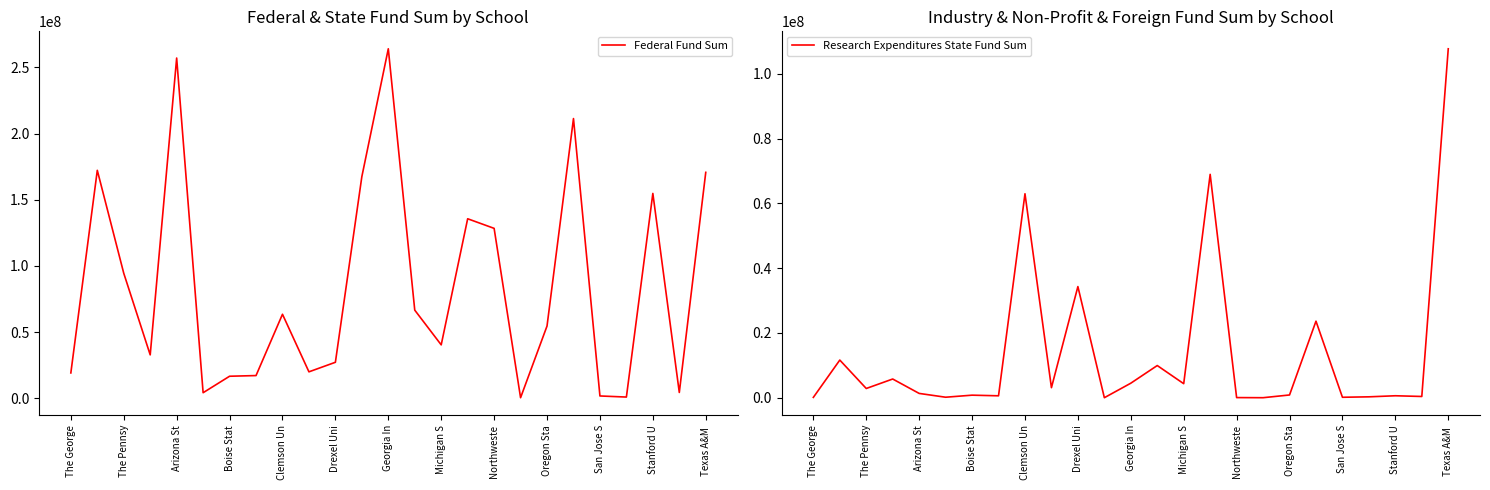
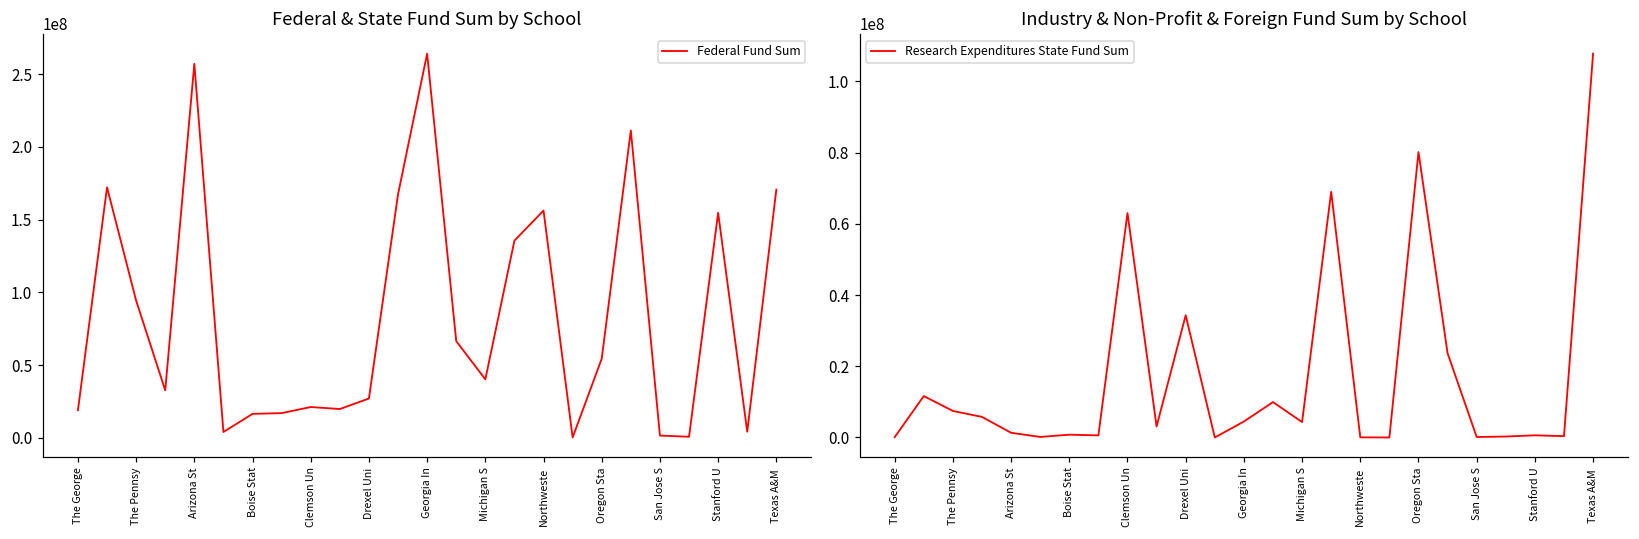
  {
    "Federal & State Fund Sum by School": {
      "The George": 19000000,
      "The Pennsy": 94000000,
      "Arizona St": 257000000,
      "Boise Stat": 17000000,
-     "Clemson Un": 63000000,
+     "Clemson Un": 21000000,
      "Drexel Uni": 27000000,
      "Georgia In": 264000000,
      "Michigan S": 40000000,
-     "Northweste": 128000000,
+     "Northweste": 156000000,
      "Oregon Sta": 55000000,
      "San Jose S": 2000000,
      "Stanford U": 155000000,
      "Texas A&M": 171000000
    },
    "Industry & Non-Profit & Foreign Fund Sum by School": {
      "The George": 0,
-     "The Pennsy": 3000000,
+     "The Pennsy": 7000000,
      "Arizona St": 1000000,
      "Boise Stat": 1000000,
      "Clemson Un": 63000000,
      "Drexel Uni": 34000000,
      "Georgia In": 4000000,
      "Michigan S": 4000000,
      "Northweste": 0,
-     "Oregon Sta": 1000000,
+     "Oregon Sta": 80000000,
      "San Jose S": 0,
      "Stanford U": 1000000,
      "Texas A&M": 108000000
    }
  }
